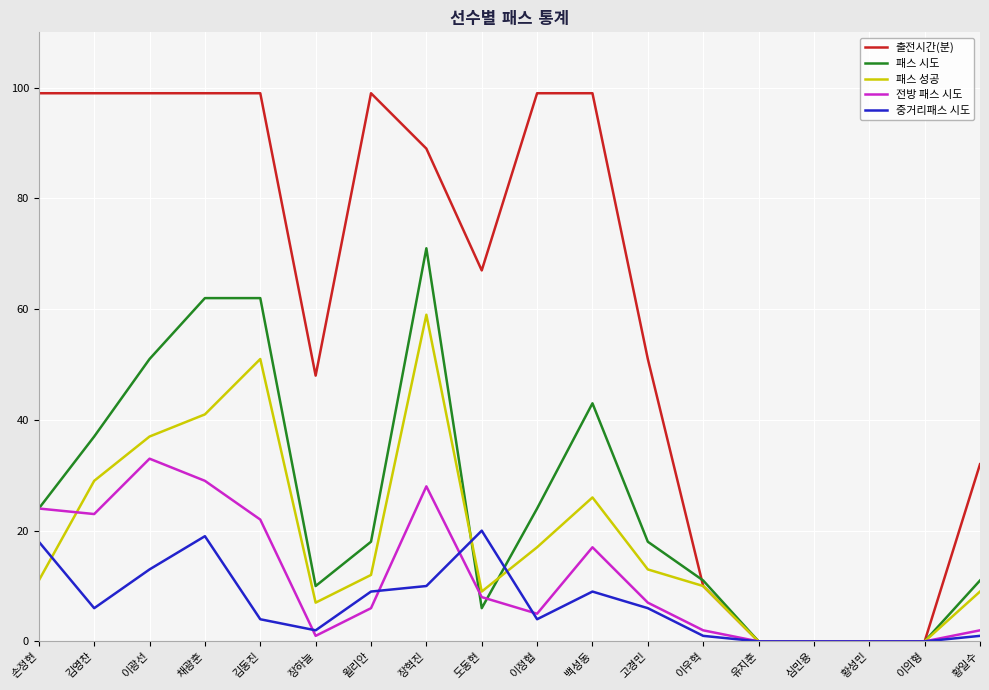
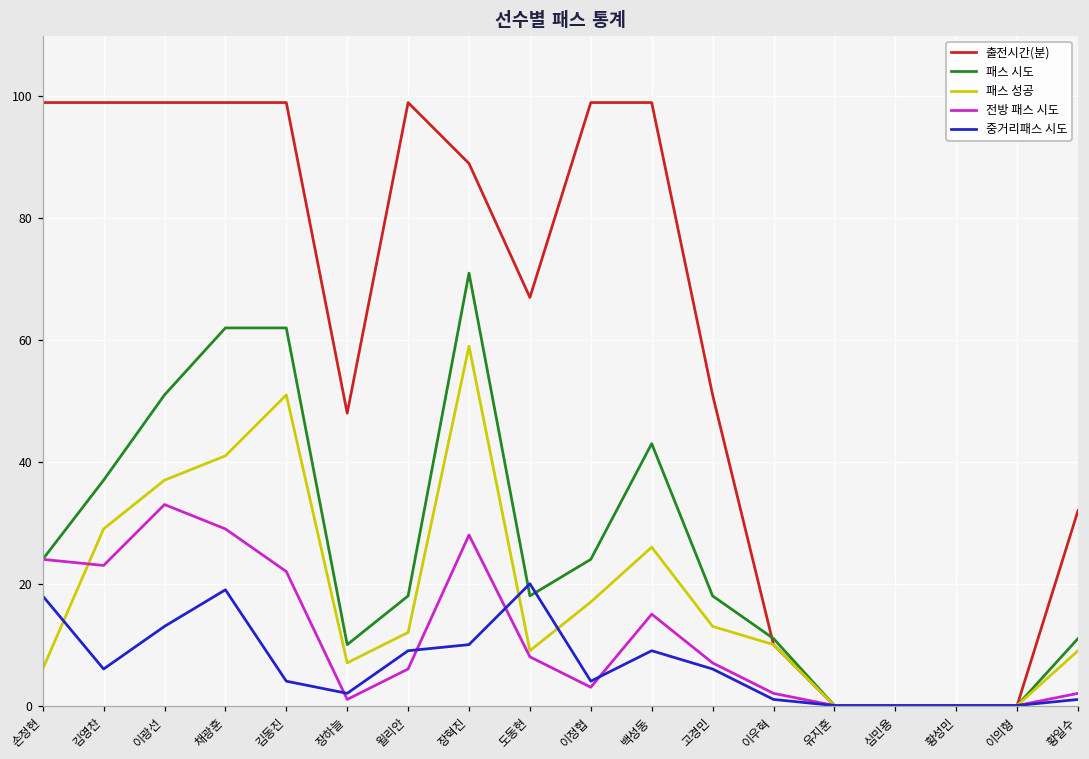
  {
    "출전시간(분)": {
      "손정현": 99,
      "김영찬": 99,
      "이광선": 99,
      "채광훈": 99,
      "김동진": 99,
      "장하늘": 48,
      "윌리안": 99,
      "장혁진": 89,
      "도동현": 67,
      "이정협": 99,
      "백성동": 99,
      "고경민": 51,
      "황일수": 32
    },
    "패스 시도": {
      "김영찬": 37,
      "이광선": 51,
      "채광훈": 62,
      "김동진": 62,
      "장하늘": 10,
      "윌리안": 18,
      "장혁진": 71,
-     "도동현": 6,
+     "도동현": 18,
      "이정협": 24,
      "백성동": 43,
      "고경민": 18,
      "이우혁": 11,
      "황일수": 11
    },
    "패스 성공": {
-     "손정현": 11,
+     "손정현": 6,
      "김영찬": 29,
      "이광선": 37,
      "채광훈": 41,
      "김동진": 51,
      "장하늘": 7,
      "윌리안": 12,
      "장혁진": 59,
      "도동현": 9,
      "이정협": 17,
      "백성동": 26,
      "고경민": 13,
      "황일수": 9
    },
    "전방 패스 시도": {
      "김영찬": 23,
      "이광선": 33,
      "채광훈": 29,
      "김동진": 22,
      "장하늘": 1,
      "윌리안": 6,
      "장혁진": 28,
      "도동현": 8,
-     "이정협": 5,
-     "백성동": 17,
+     "이정협": 3,
+     "백성동": 15,
      "고경민": 7,
      "이우혁": 2,
      "황일수": 2
    },
    "중거리패스 시도": {
      "손정현": 18,
      "김영찬": 6,
      "이광선": 13,
      "채광훈": 19,
      "김동진": 4,
      "장하늘": 2,
      "윌리안": 9,
      "장혁진": 10,
      "도동현": 20,
      "이정협": 4,
      "백성동": 9,
      "고경민": 6,
      "이우혁": 1,
      "황일수": 1
    }
  }
